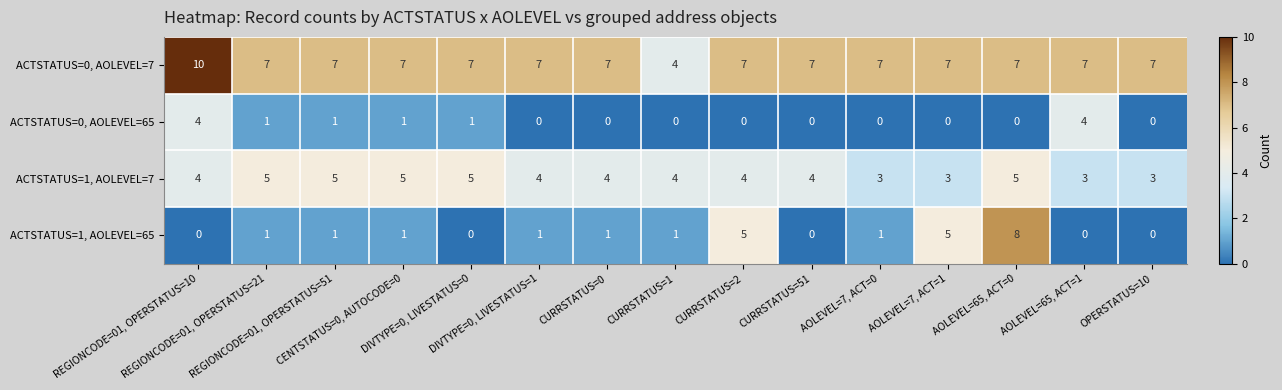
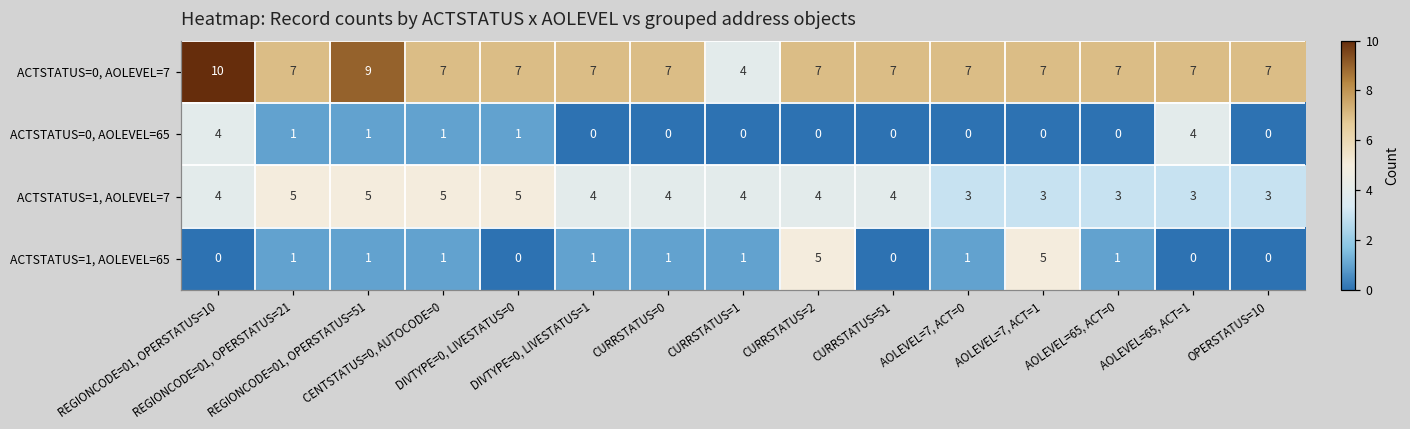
  {
    "ACTSTATUS=0, AOLEVEL=7": {
      "REGIONCODE=01, OPERSTATUS=10": 10,
      "REGIONCODE=01, OPERSTATUS=21": 7,
-     "REGIONCODE=01, OPERSTATUS=51": 7,
+     "REGIONCODE=01, OPERSTATUS=51": 9,
      "CENTSTATUS=0, AUTOCODE=0": 7,
      "DIVTYPE=0, LIVESTATUS=0": 7,
      "DIVTYPE=0, LIVESTATUS=1": 7,
      "CURRSTATUS=0": 7,
      "CURRSTATUS=1": 4,
      "CURRSTATUS=2": 7,
      "CURRSTATUS=51": 7,
      "AOLEVEL=7, ACT=0": 7,
      "AOLEVEL=7, ACT=1": 7,
      "AOLEVEL=65, ACT=0": 7,
      "AOLEVEL=65, ACT=1": 7,
      "OPERSTATUS=10": 7
    },
    "ACTSTATUS=0, AOLEVEL=65": {
      "REGIONCODE=01, OPERSTATUS=10": 4,
      "REGIONCODE=01, OPERSTATUS=21": 1,
      "REGIONCODE=01, OPERSTATUS=51": 1,
      "CENTSTATUS=0, AUTOCODE=0": 1,
      "DIVTYPE=0, LIVESTATUS=0": 1,
      "DIVTYPE=0, LIVESTATUS=1": 0,
      "CURRSTATUS=0": 0,
      "CURRSTATUS=1": 0,
      "CURRSTATUS=2": 0,
      "CURRSTATUS=51": 0,
      "AOLEVEL=7, ACT=0": 0,
      "AOLEVEL=7, ACT=1": 0,
      "AOLEVEL=65, ACT=0": 0,
      "AOLEVEL=65, ACT=1": 4,
      "OPERSTATUS=10": 0
    },
    "ACTSTATUS=1, AOLEVEL=7": {
      "REGIONCODE=01, OPERSTATUS=10": 4,
      "REGIONCODE=01, OPERSTATUS=21": 5,
      "REGIONCODE=01, OPERSTATUS=51": 5,
      "CENTSTATUS=0, AUTOCODE=0": 5,
      "DIVTYPE=0, LIVESTATUS=0": 5,
      "DIVTYPE=0, LIVESTATUS=1": 4,
      "CURRSTATUS=0": 4,
      "CURRSTATUS=1": 4,
      "CURRSTATUS=2": 4,
      "CURRSTATUS=51": 4,
      "AOLEVEL=7, ACT=0": 3,
      "AOLEVEL=7, ACT=1": 3,
-     "AOLEVEL=65, ACT=0": 5,
+     "AOLEVEL=65, ACT=0": 3,
      "AOLEVEL=65, ACT=1": 3,
      "OPERSTATUS=10": 3
    },
    "ACTSTATUS=1, AOLEVEL=65": {
      "REGIONCODE=01, OPERSTATUS=10": 0,
      "REGIONCODE=01, OPERSTATUS=21": 1,
      "REGIONCODE=01, OPERSTATUS=51": 1,
      "CENTSTATUS=0, AUTOCODE=0": 1,
      "DIVTYPE=0, LIVESTATUS=0": 0,
      "DIVTYPE=0, LIVESTATUS=1": 1,
      "CURRSTATUS=0": 1,
      "CURRSTATUS=1": 1,
      "CURRSTATUS=2": 5,
      "CURRSTATUS=51": 0,
      "AOLEVEL=7, ACT=0": 1,
      "AOLEVEL=7, ACT=1": 5,
-     "AOLEVEL=65, ACT=0": 8,
+     "AOLEVEL=65, ACT=0": 1,
      "AOLEVEL=65, ACT=1": 0,
      "OPERSTATUS=10": 0
    }
  }
